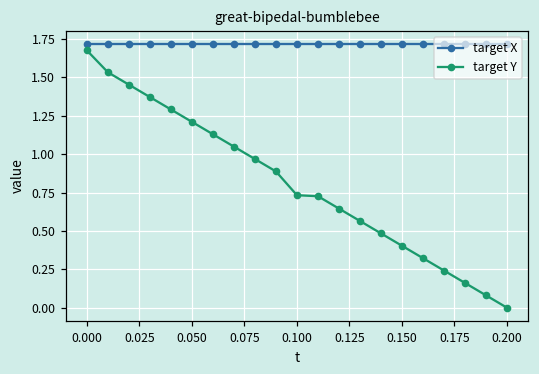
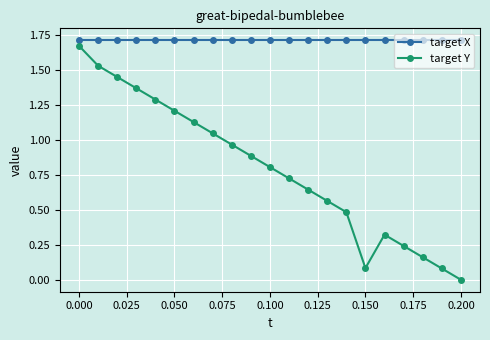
  {
    "target X": {
      "0.000": 1.72,
      "0.050": 1.72,
      "0.100": 1.72,
      "0.150": 1.72
    },
    "target Y": {
      "0.000": 1.68,
      "0.050": 1.21,
-     "0.100": 0.73,
-     "0.150": 0.40,
+     "0.100": 0.81,
+     "0.150": 0.08,
      "0.200": 0.00
    }
  }
